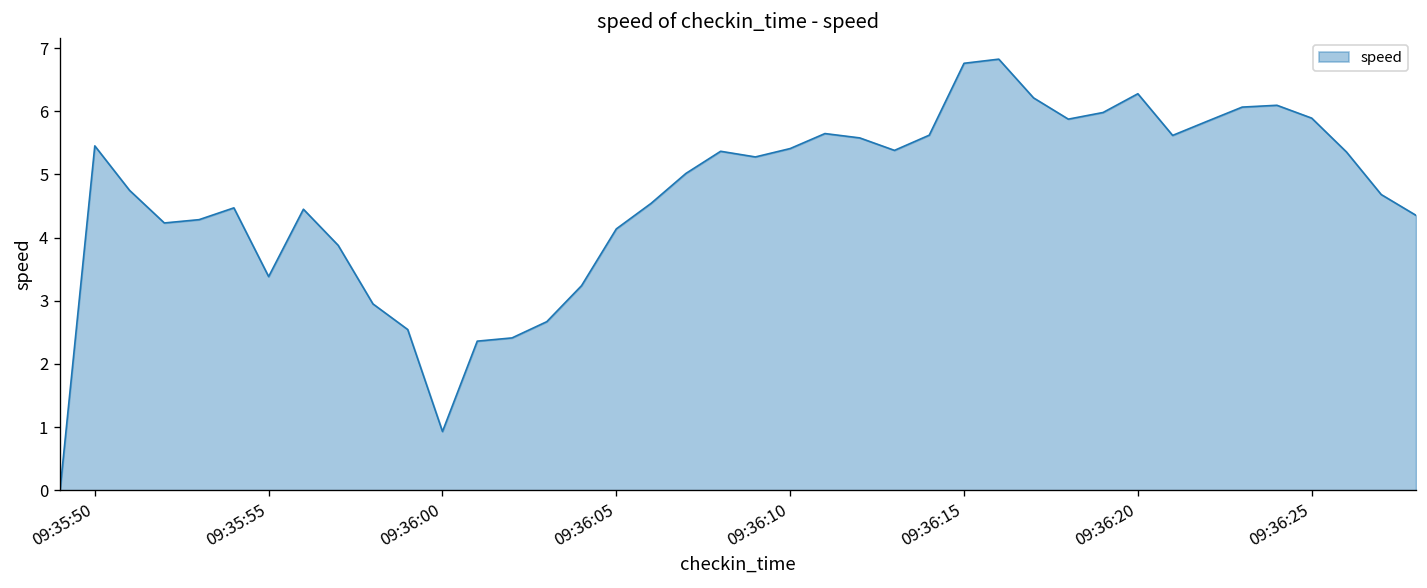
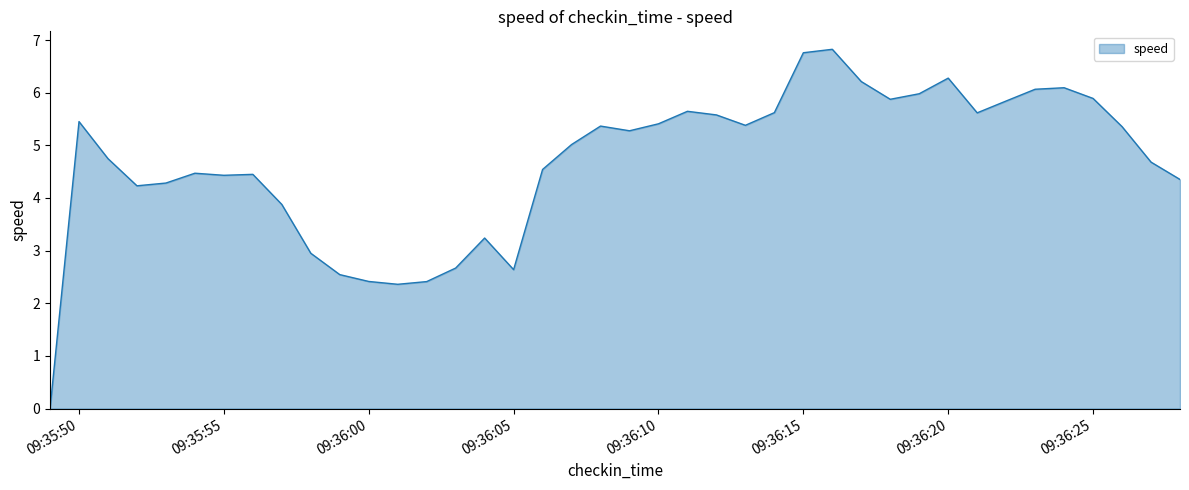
  {
    "09:35:50": 5.5,
-   "09:35:55": 3.4,
-   "09:36:00": 0.9,
-   "09:36:05": 4.1,
+   "09:35:55": 4.4,
+   "09:36:00": 2.4,
+   "09:36:05": 2.6,
    "09:36:10": 5.4,
    "09:36:15": 6.8,
    "09:36:20": 6.3,
    "09:36:25": 5.9
  }
